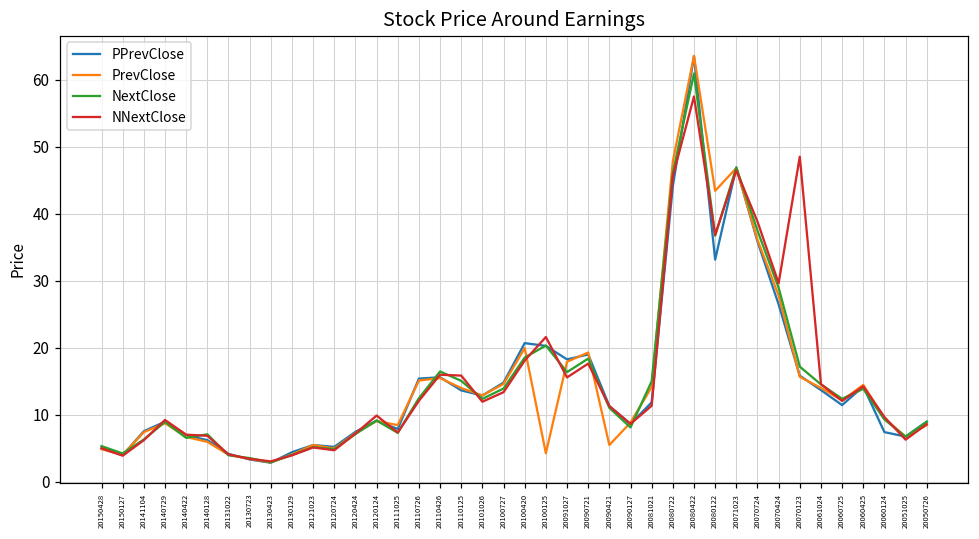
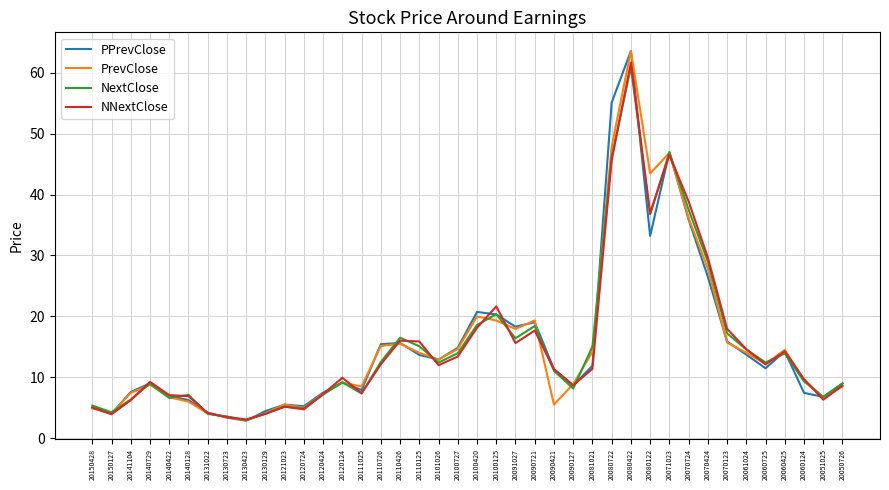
  {
    "PPrevClose": {
      "20111025": 8,
      "20100420": 21,
      "20081021": 12,
-     "20080722": 44,
+     "20080722": 55,
      "20080122": 33,
      "20070424": 27,
      "20060725": 11,
      "20060124": 7
    },
    "PrevClose": {
      "20111025": 8,
      "20100420": 20,
-     "20100125": 4,
+     "20100125": 19,
      "20090421": 6,
      "20081021": 14,
      "20080722": 48,
      "20080122": 43,
      "20070424": 28
    },
    "NextClose": {
      "20110426": 16,
      "20110125": 15,
      "20101026": 12,
      "20100727": 14,
      "20100420": 19,
      "20091027": 16,
      "20090721": 18,
      "20090127": 8,
      "20081021": 15,
      "20080722": 46,
      "20080422": 61,
      "20070724": 38,
      "20070424": 29,
      "20070123": 17
    },
    "NNextClose": {
      "20120124": 10,
      "20110125": 16,
      "20101026": 12,
      "20100727": 13,
      "20100420": 18,
      "20100125": 22,
      "20091027": 16,
      "20090721": 18,
      "20081021": 11,
      "20080722": 46,
-     "20080422": 58,
+     "20080422": 62,
      "20070724": 39,
      "20070424": 30,
-     "20070123": 49,
+     "20070123": 18,
      "20051025": 6
    }
  }
